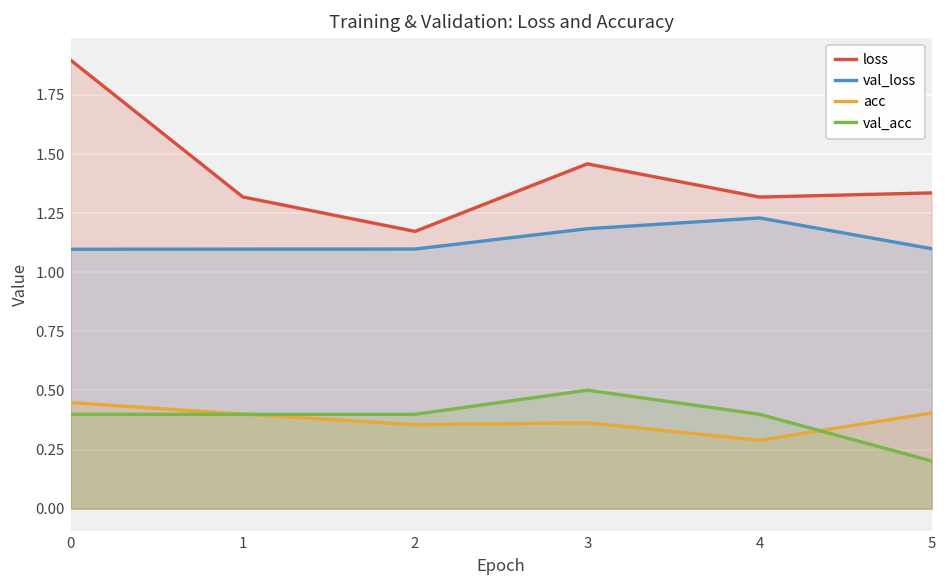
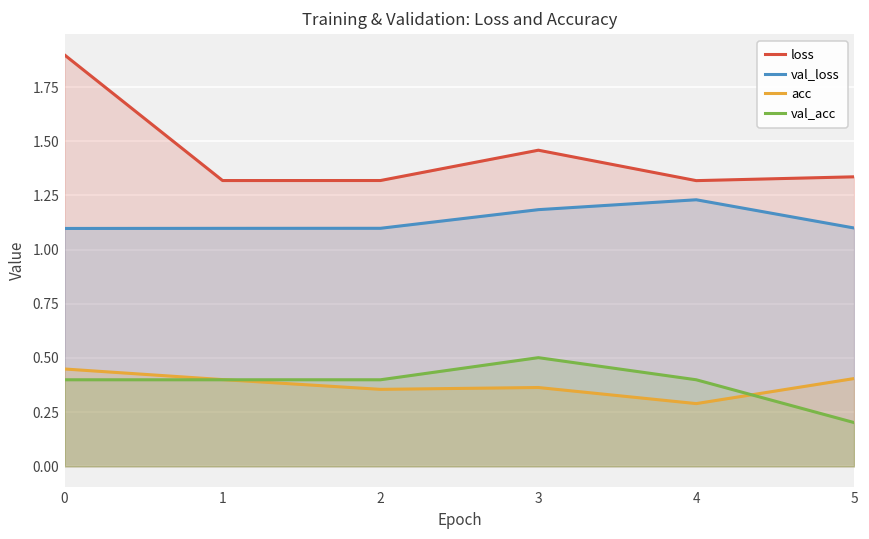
  {
    "loss": {
      "0": 1.90,
      "1": 1.32,
-     "2": 1.17,
+     "2": 1.32,
      "3": 1.46,
      "4": 1.32,
      "5": 1.34
    },
    "val_loss": {
      "0": 1.10,
      "1": 1.10,
      "2": 1.10,
      "3": 1.18,
      "4": 1.23,
      "5": 1.10
    },
    "acc": {
      "0": 0.45,
      "2": 0.35,
      "3": 0.36,
      "4": 0.29,
      "5": 0.40
    },
    "val_acc": {
      "0": 0.40,
      "2": 0.40,
      "3": 0.50,
      "4": 0.40,
      "5": 0.20
    }
  }
